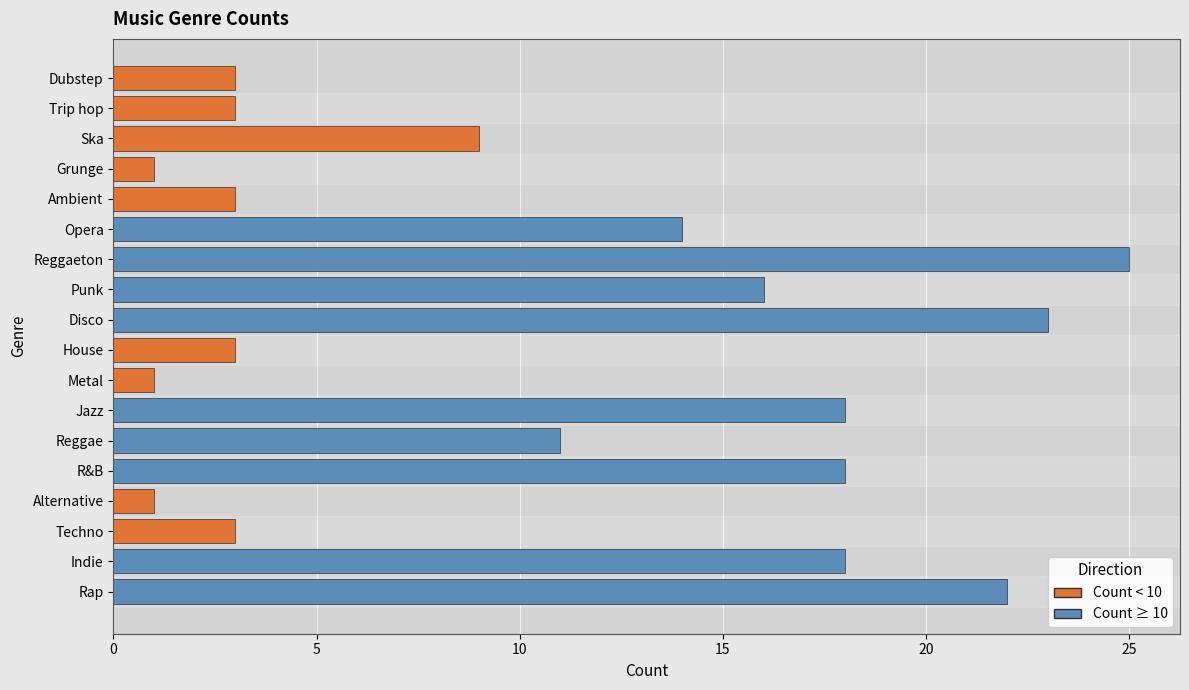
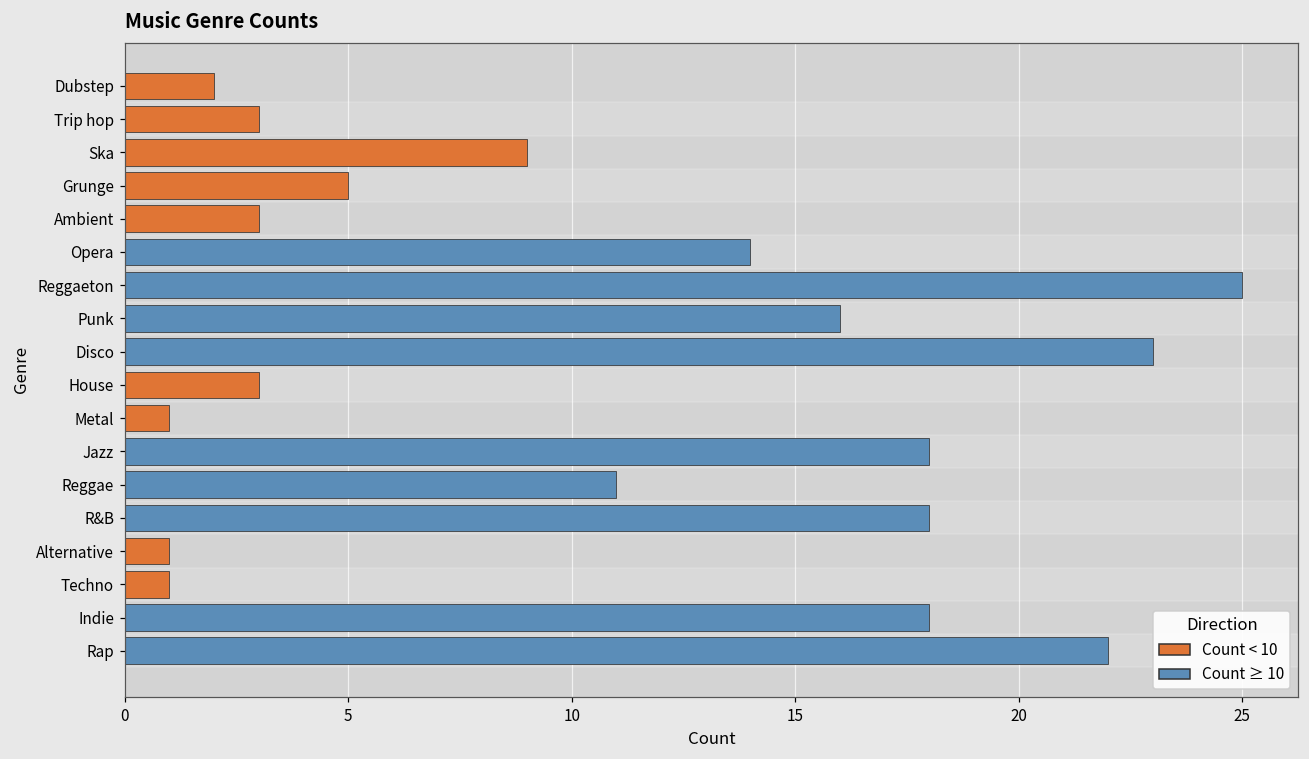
  {
-   "Dubstep": 3,
+   "Dubstep": 2,
    "Trip hop": 3,
    "Ska": 9,
-   "Grunge": 1,
+   "Grunge": 5,
    "Ambient": 3,
    "Opera": 14,
    "Reggaeton": 25,
    "Punk": 16,
    "Disco": 23,
    "House": 3,
    "Metal": 1,
    "Jazz": 18,
    "Reggae": 11,
    "R&B": 18,
    "Alternative": 1,
-   "Techno": 3,
+   "Techno": 1,
    "Indie": 18,
    "Rap": 22
  }
